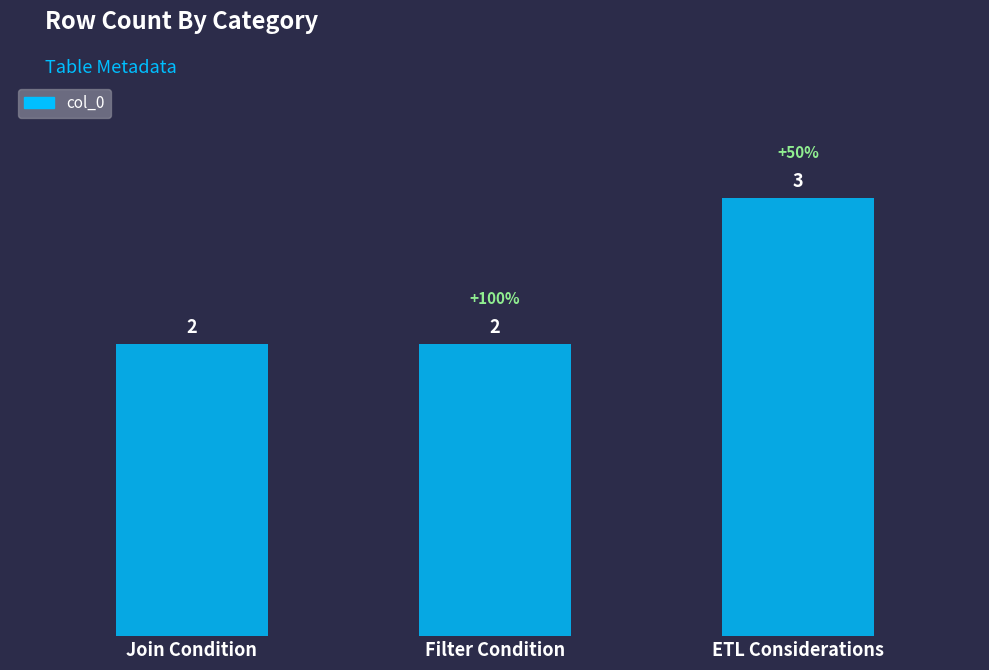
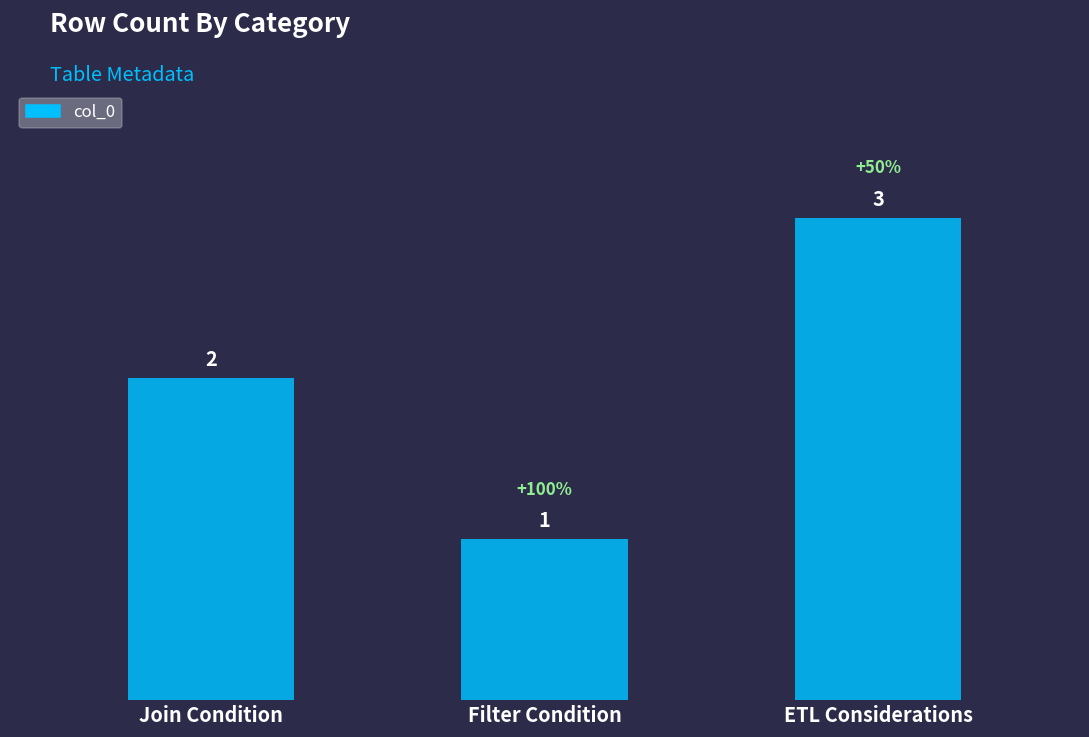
  {
    "Join Condition": 2,
-   "Filter Condition": 2,
+   "Filter Condition": 1,
    "ETL Considerations": 3
  }
